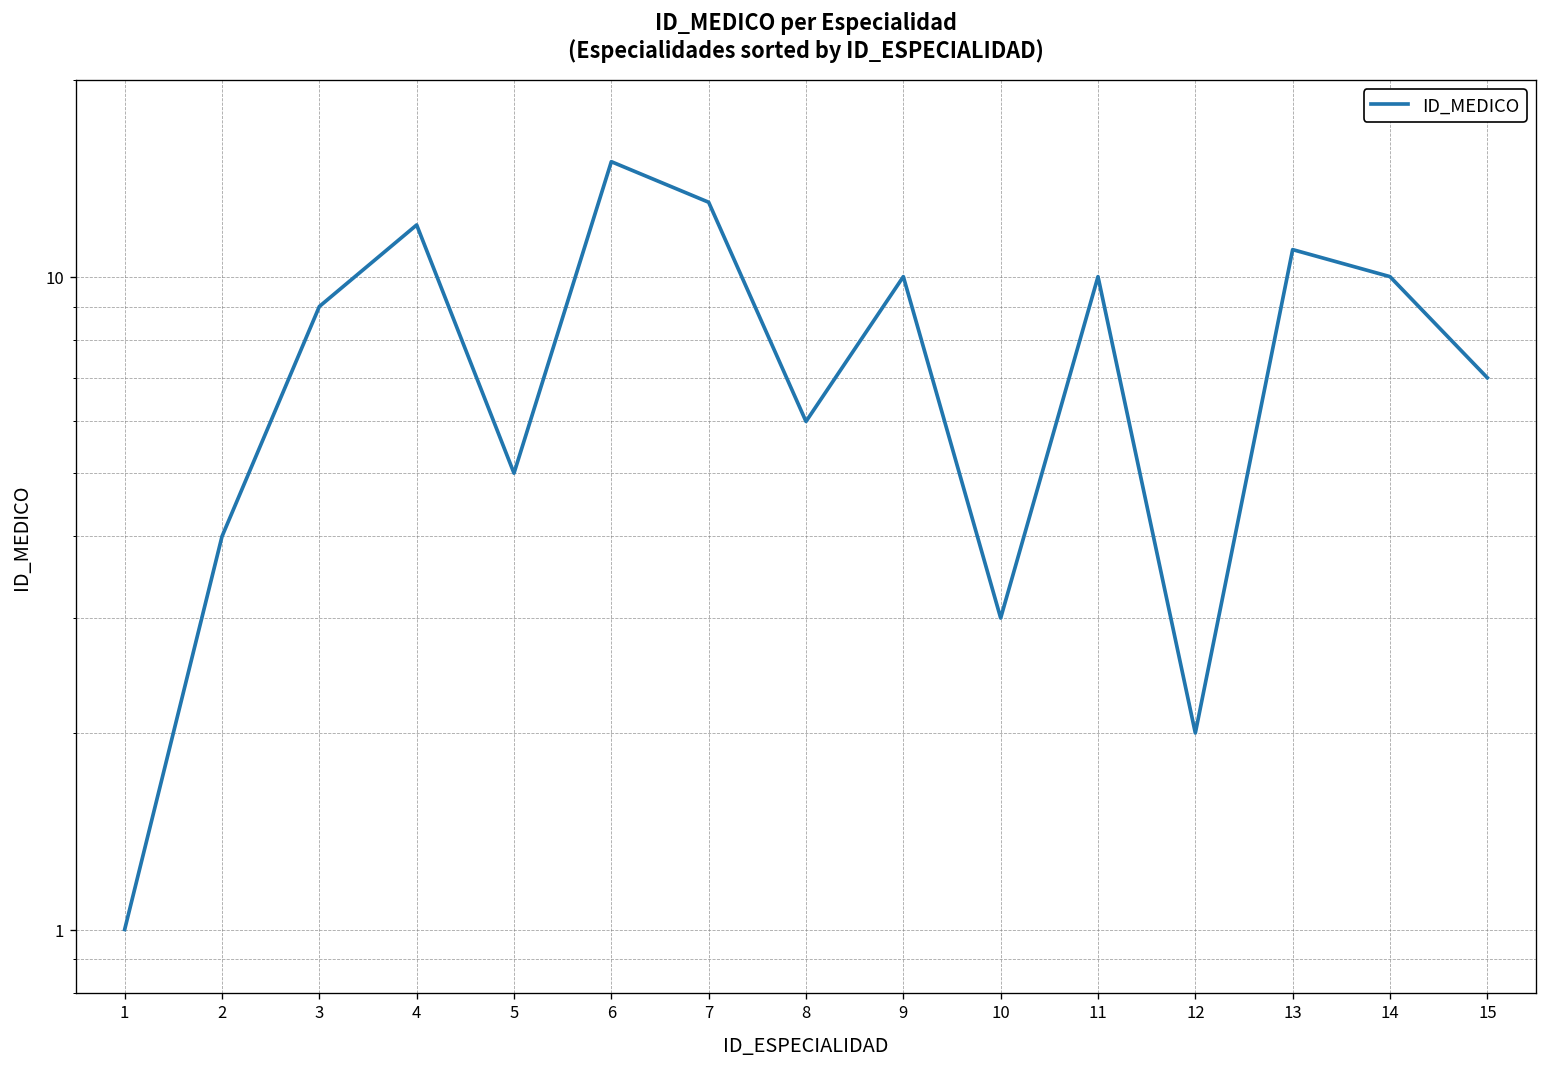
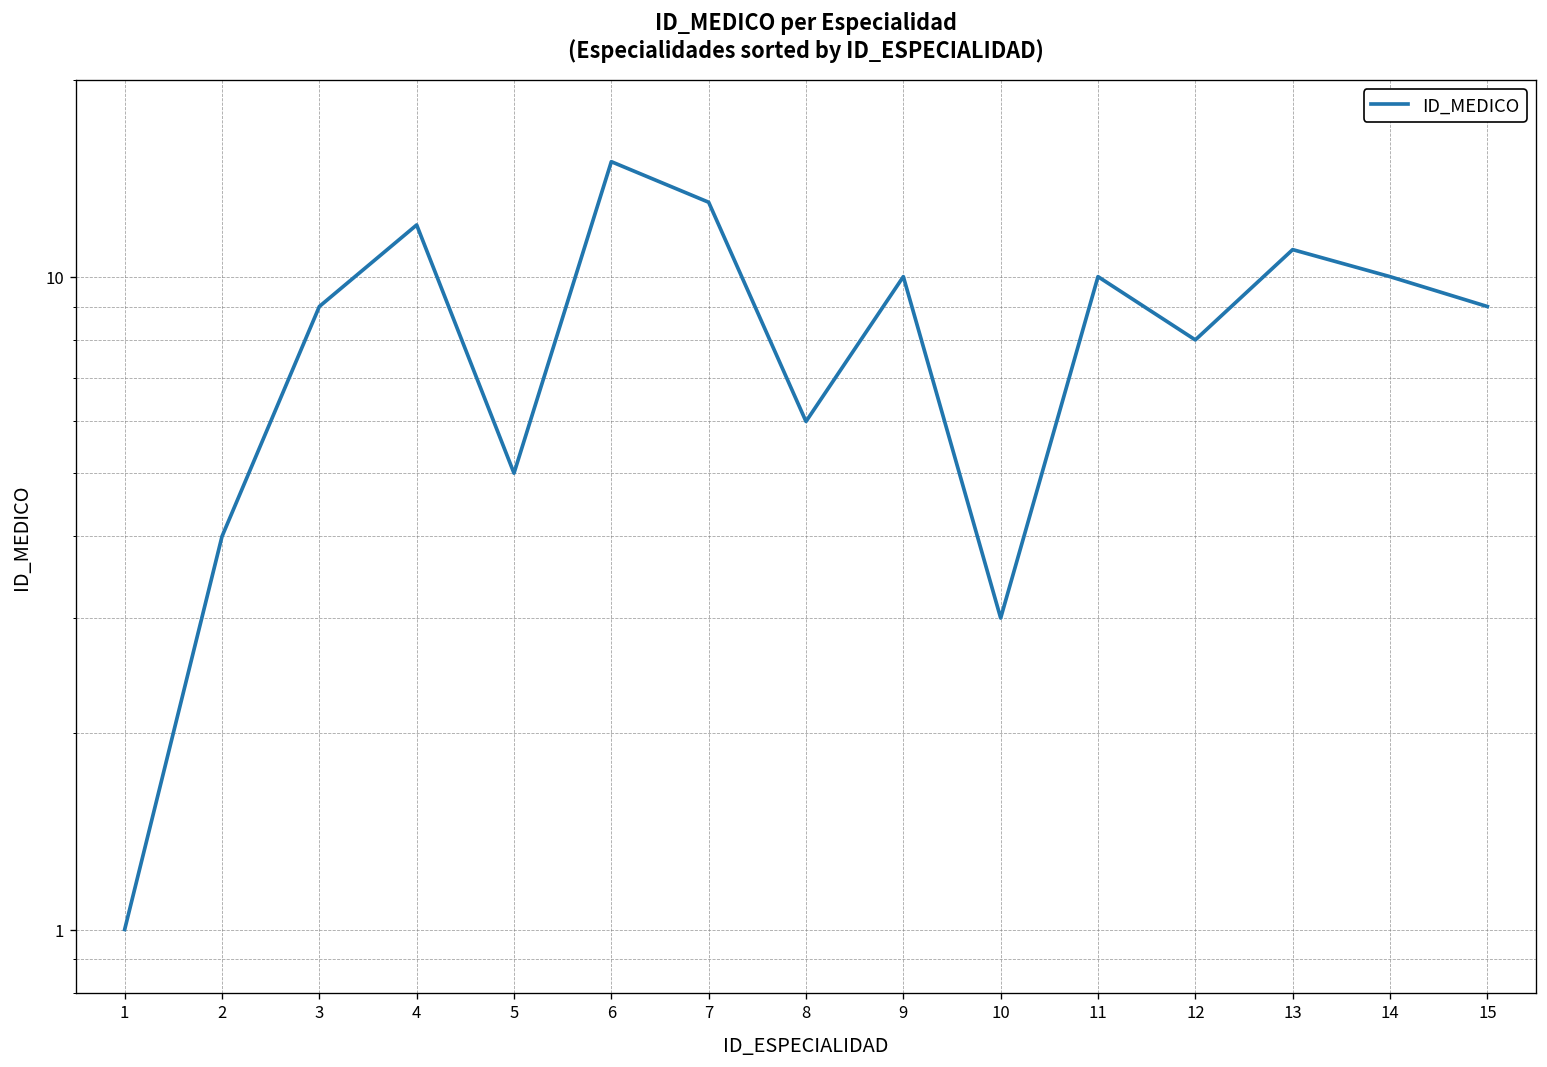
  {
    "1": 1,
    "2": 4,
    "3": 9,
    "4": 12,
    "5": 5,
    "6": 15,
    "7": 13,
    "8": 6,
    "9": 10,
    "10": 3,
    "11": 10,
-   "12": 2,
+   "12": 8,
    "13": 11,
    "14": 10,
-   "15": 7
+   "15": 9
  }
